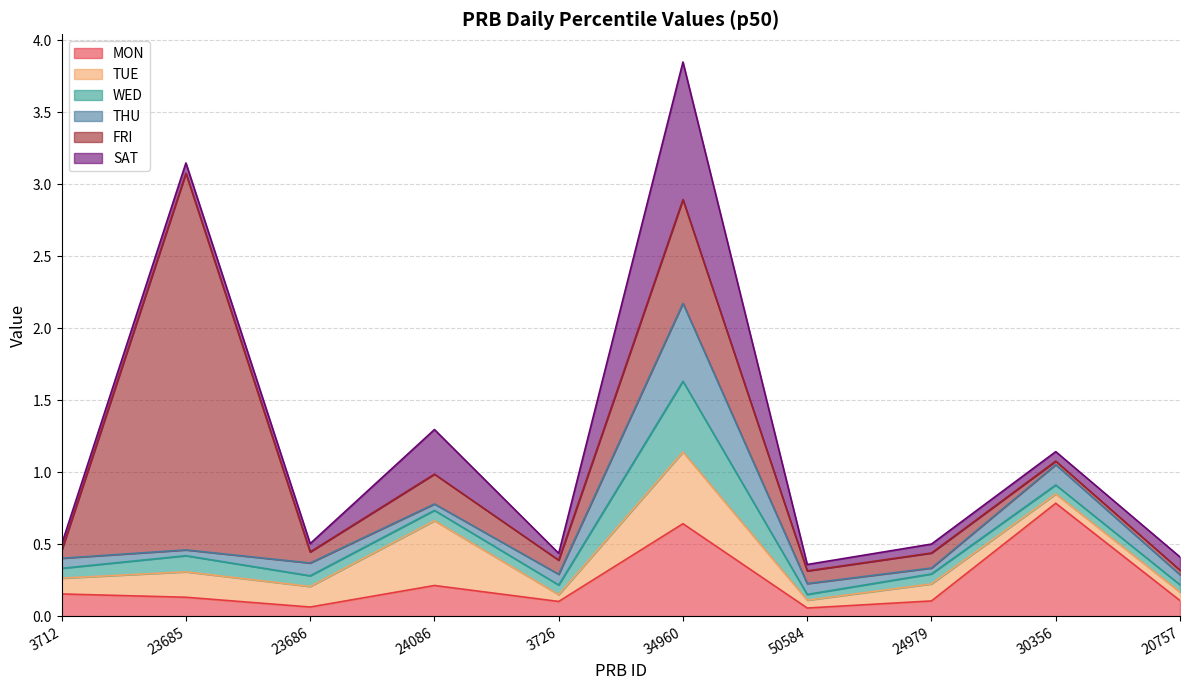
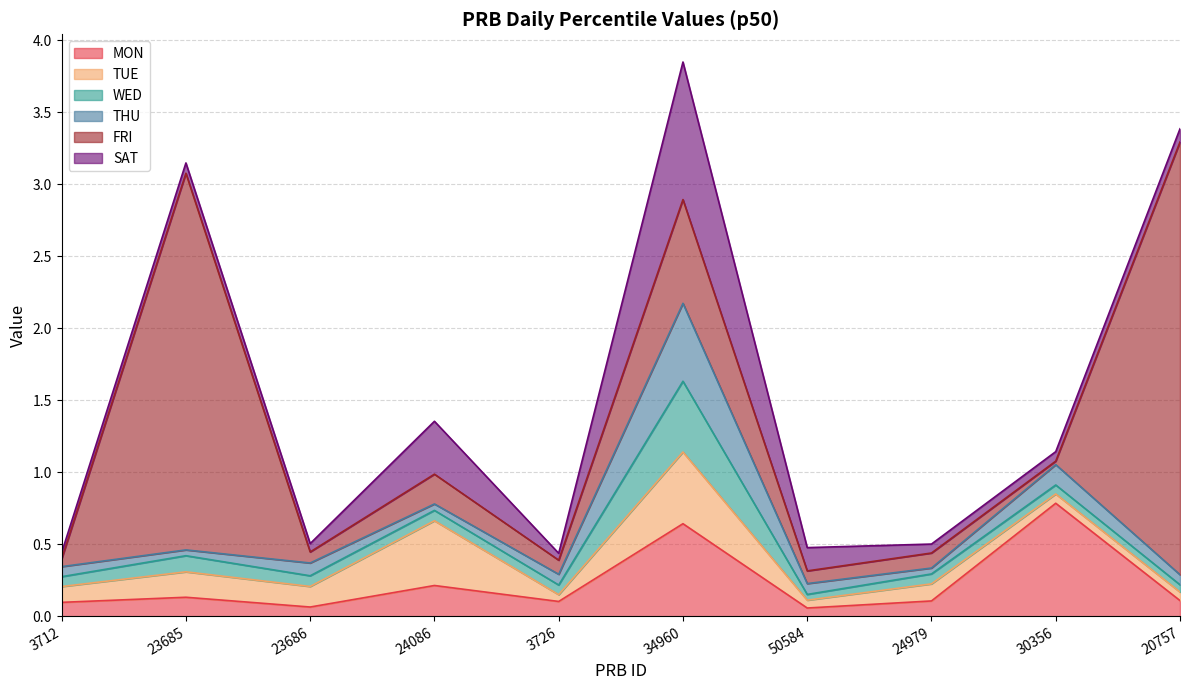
  {
    "MON": {
-     "3712": 0.16,
+     "3712": 0.10,
      "23685": 0.13,
      "23686": 0.06,
      "24086": 0.21,
      "3726": 0.10,
      "34960": 0.64,
      "50584": 0.06,
      "24979": 0.11,
      "30356": 0.78,
      "20757": 0.11
    },
    "TUE": {
      "3712": 0.11,
      "23685": 0.18,
      "23686": 0.14,
      "24086": 0.45,
      "3726": 0.05,
      "34960": 0.50,
      "50584": 0.05,
      "24979": 0.12,
      "30356": 0.06,
      "20757": 0.06
    },
    "FRI": {
      "3712": 0.05,
      "23685": 2.62,
      "23686": 0.08,
      "24086": 0.21,
      "3726": 0.10,
      "34960": 0.72,
      "50584": 0.09,
      "24979": 0.10,
      "30356": 0.02,
-     "20757": 0.03
+     "20757": 3.00
    },
    "SAT": {
      "3712": 0.04,
      "23685": 0.07,
      "23686": 0.06,
-     "24086": 0.31,
+     "24086": 0.37,
      "3726": 0.05,
      "34960": 0.96,
-     "50584": 0.04,
+     "50584": 0.16,
      "24979": 0.06,
      "30356": 0.07,
      "20757": 0.09
    }
  }
